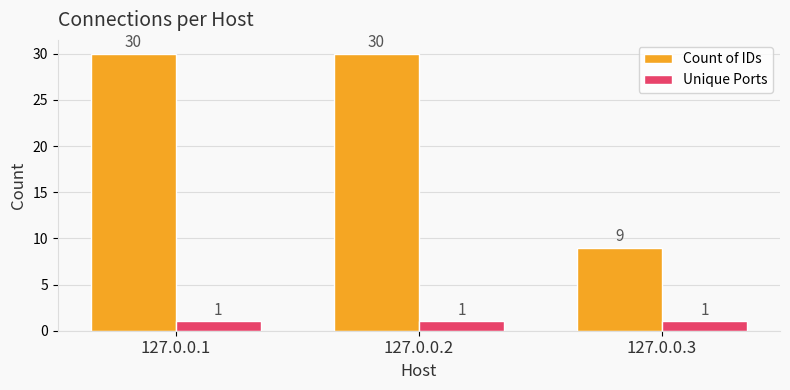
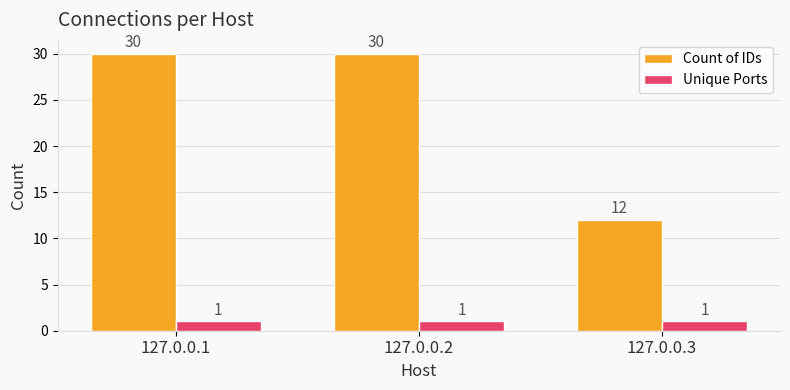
  {
    "Count of IDs": {
      "127.0.0.1": 30,
      "127.0.0.2": 30,
-     "127.0.0.3": 9
+     "127.0.0.3": 12
    },
    "Unique Ports": {
      "127.0.0.1": 1,
      "127.0.0.2": 1,
      "127.0.0.3": 1
    }
  }
